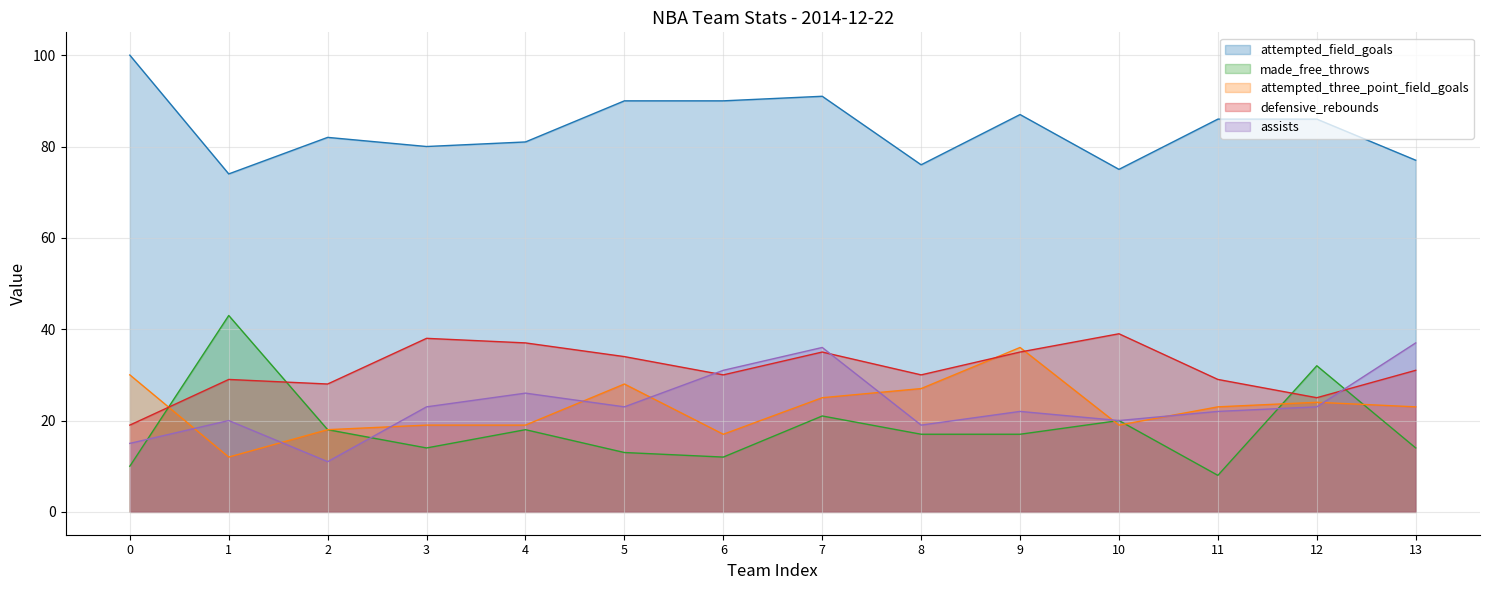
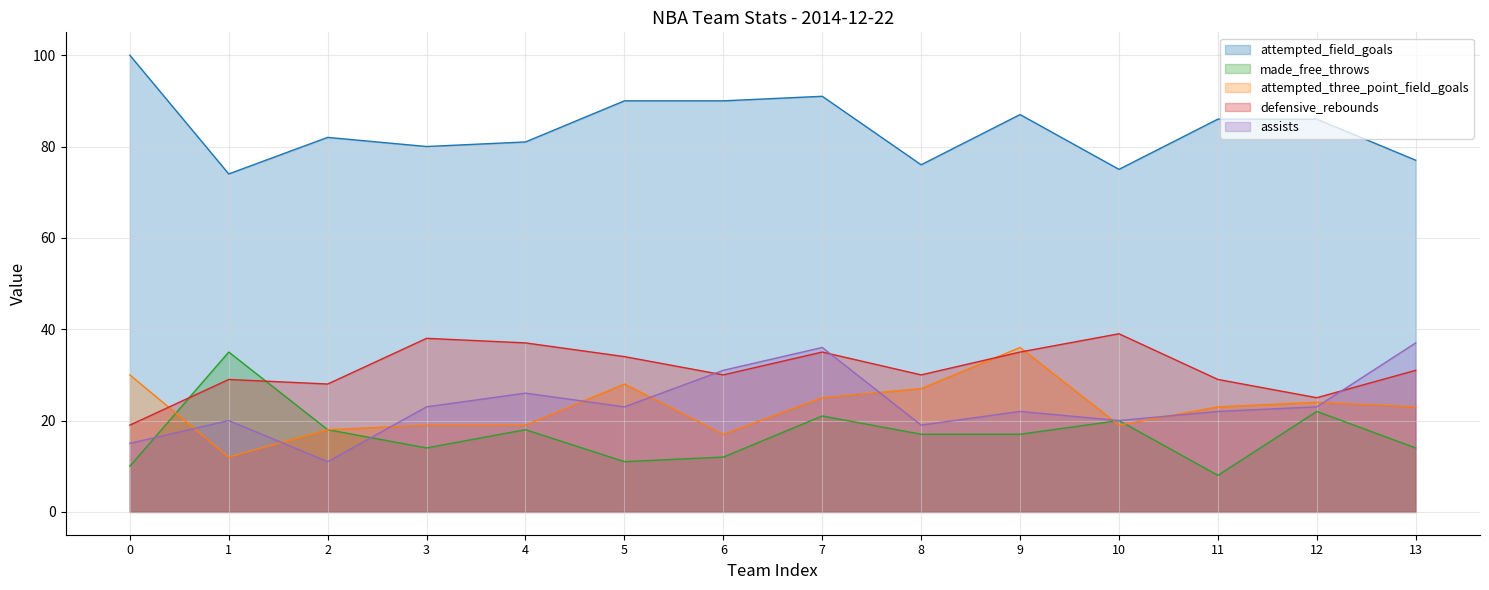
  {
    "made_free_throws": {
      "0": 10,
-     "1": 43,
+     "1": 35,
      "3": 14,
      "4": 18,
-     "5": 13,
+     "5": 11,
      "6": 12,
      "7": 21,
      "8": 17,
      "9": 17,
      "11": 8,
-     "12": 32,
+     "12": 22,
      "13": 14
    }
  }
